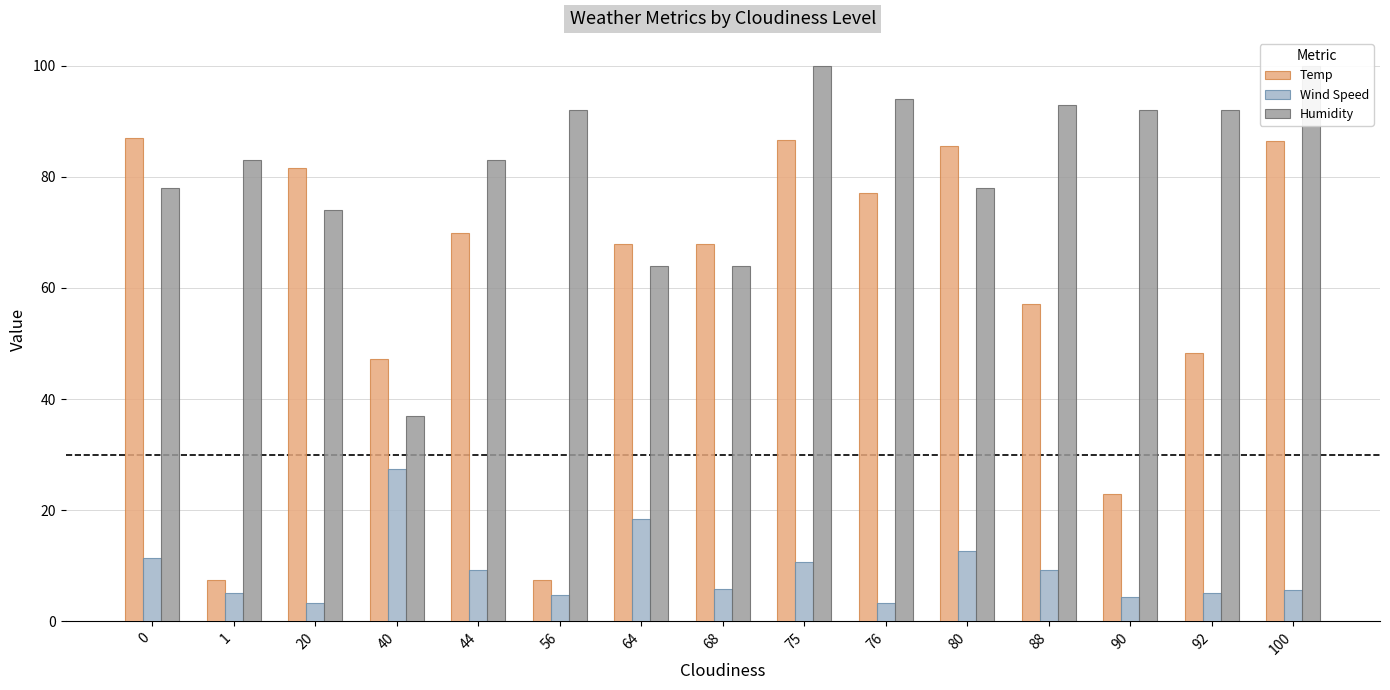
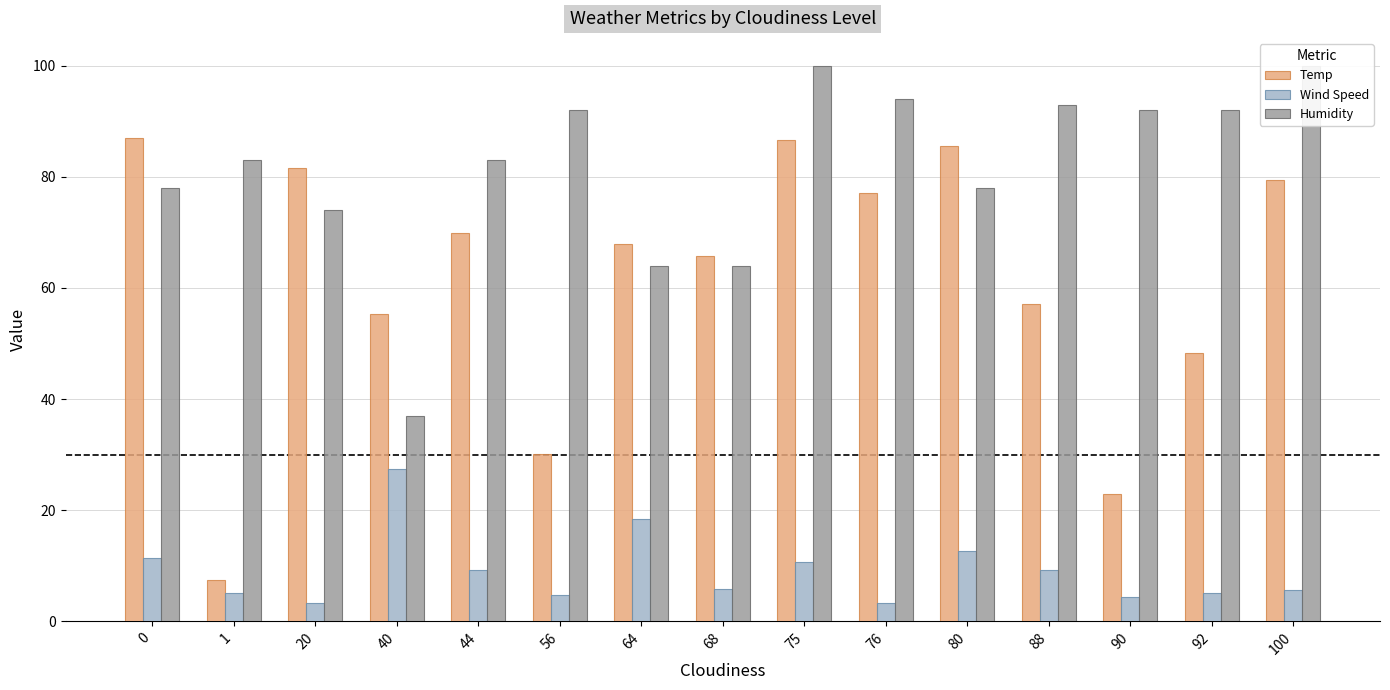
  {
    "Temp": {
      "0": 87,
      "1": 7,
      "20": 82,
-     "40": 47,
+     "40": 55,
      "44": 70,
-     "56": 8,
+     "56": 30,
      "64": 68,
-     "68": 68,
+     "68": 66,
      "75": 87,
      "76": 77,
      "80": 86,
      "88": 57,
      "90": 23,
      "92": 48,
-     "100": 86
+     "100": 79
    }
  }
